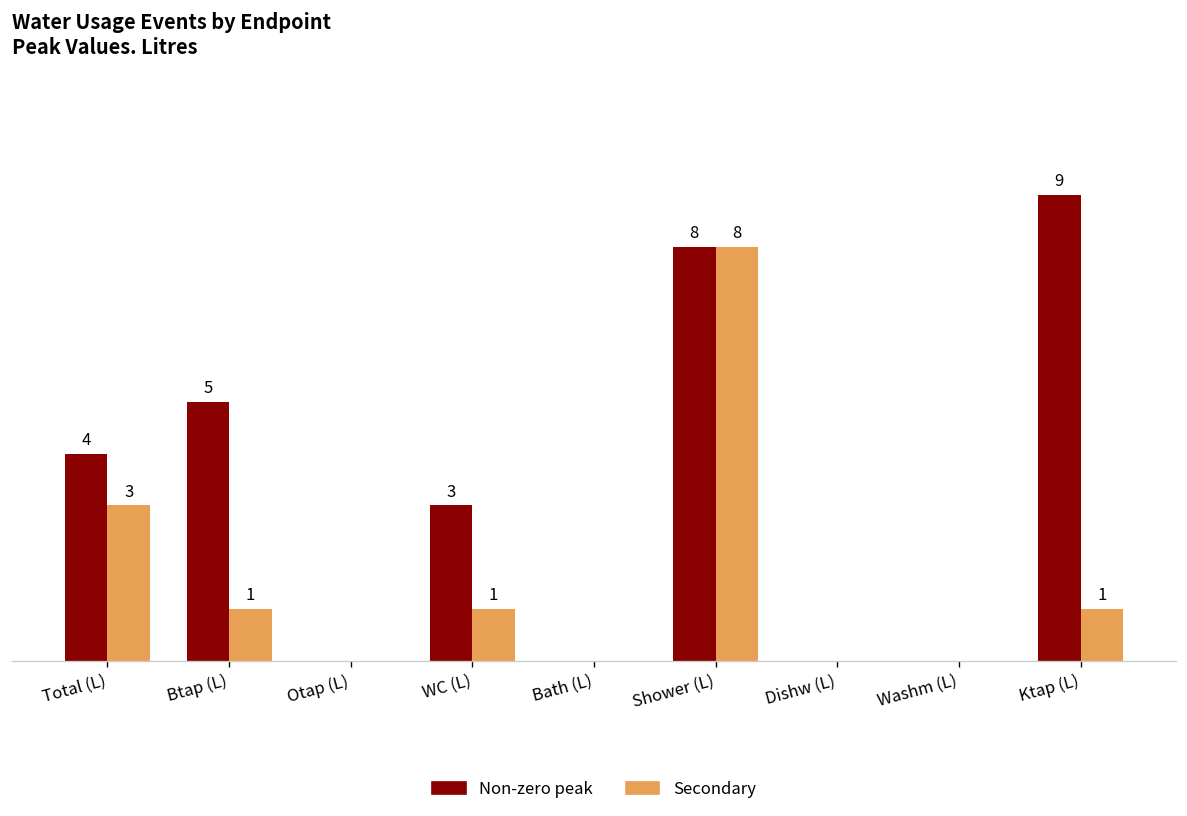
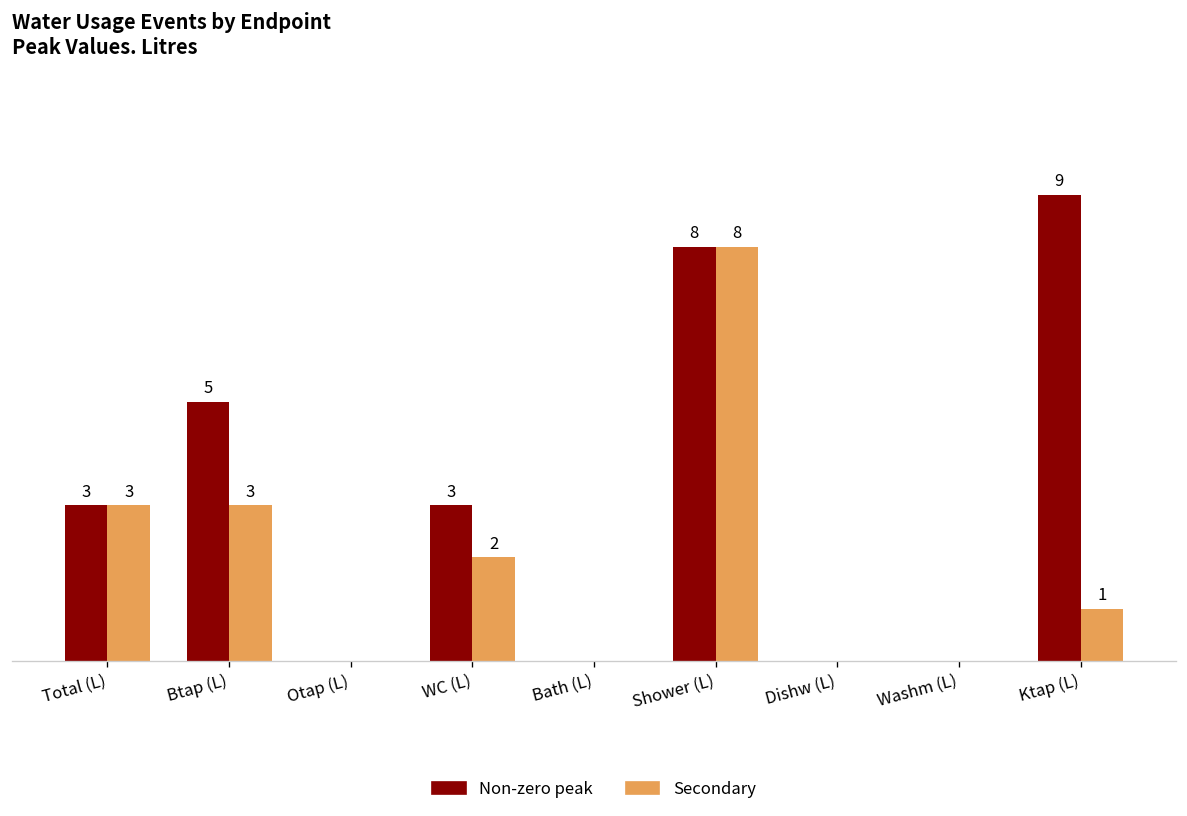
  {
    "Non-zero peak": {
-     "Total (L)": 4,
+     "Total (L)": 3,
      "Btap (L)": 5,
      "WC (L)": 3,
      "Shower (L)": 8,
      "Ktap (L)": 9
    },
    "Secondary": {
      "Total (L)": 3,
-     "Btap (L)": 1,
-     "WC (L)": 1,
+     "Btap (L)": 3,
+     "WC (L)": 2,
      "Shower (L)": 8,
      "Ktap (L)": 1
    }
  }
